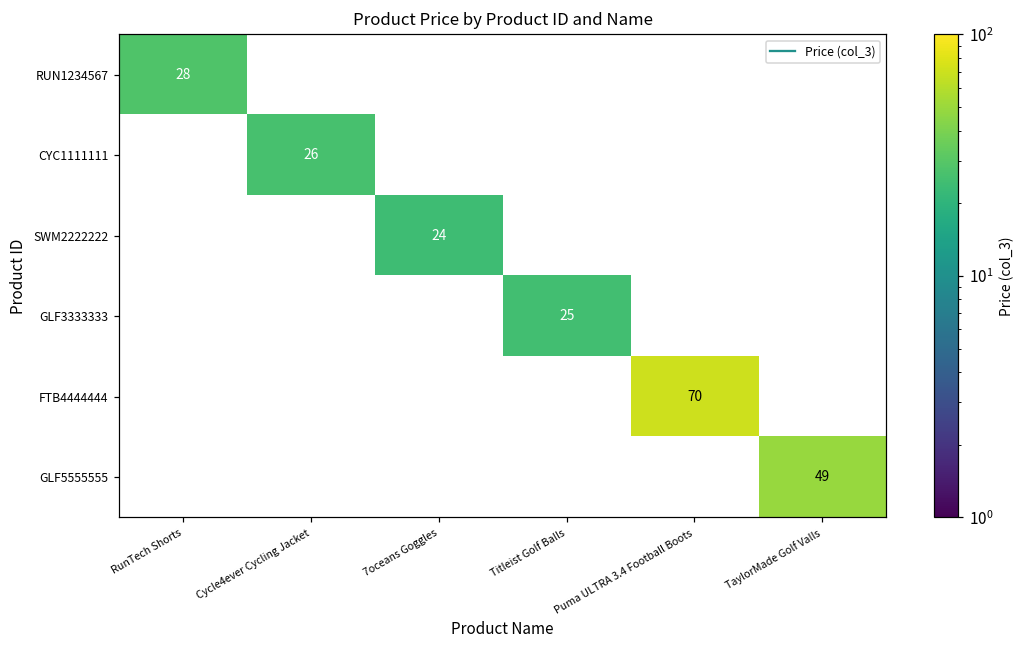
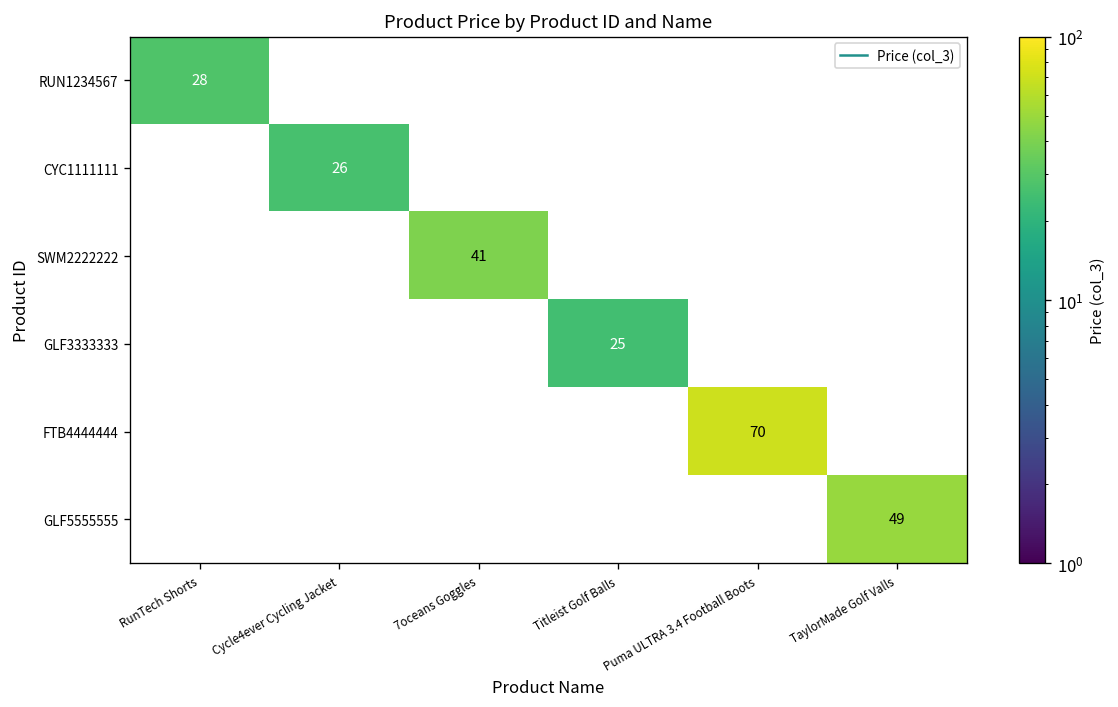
  {
    "RUN1234567": {
      "RunTech Shorts": 28
    },
    "CYC1111111": {
      "Cycle4ever Cycling Jacket": 26
    },
    "SWM2222222": {
-     "7oceans Goggles": 24
+     "7oceans Goggles": 41
    },
    "GLF3333333": {
      "Titleist Golf Balls": 25
    },
    "FTB4444444": {
      "Puma ULTRA 3.4 Football Boots": 70
    },
    "GLF5555555": {
      "TaylorMade Golf Valls": 49
    }
  }
